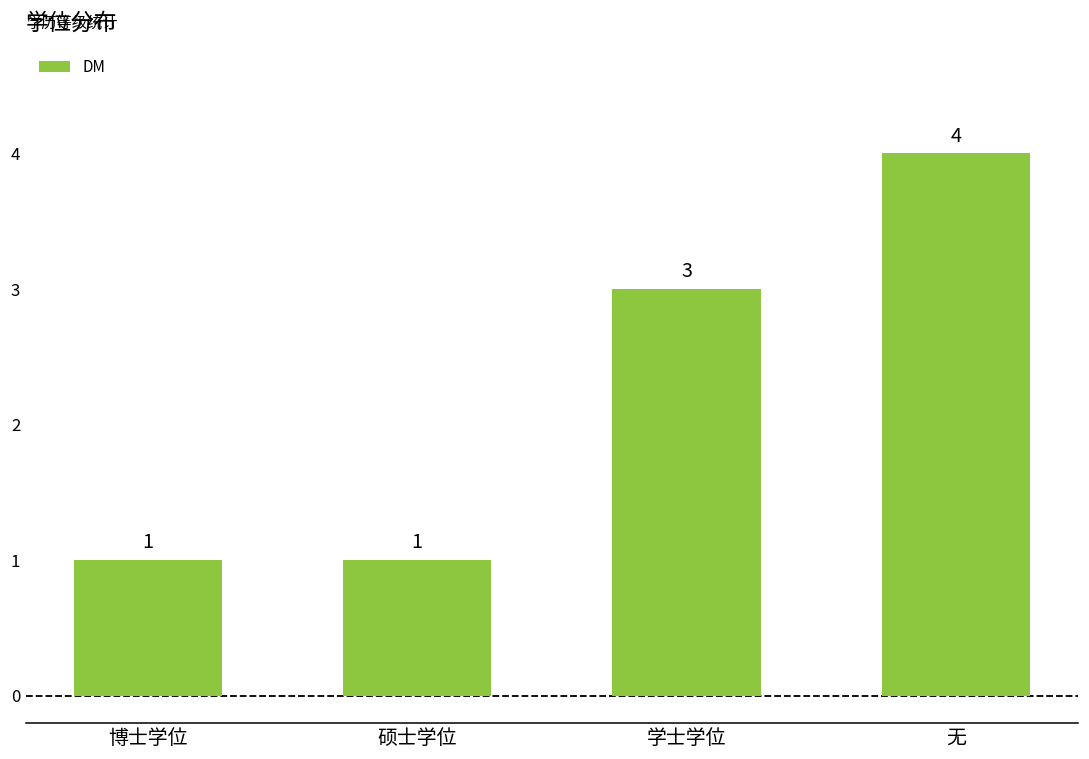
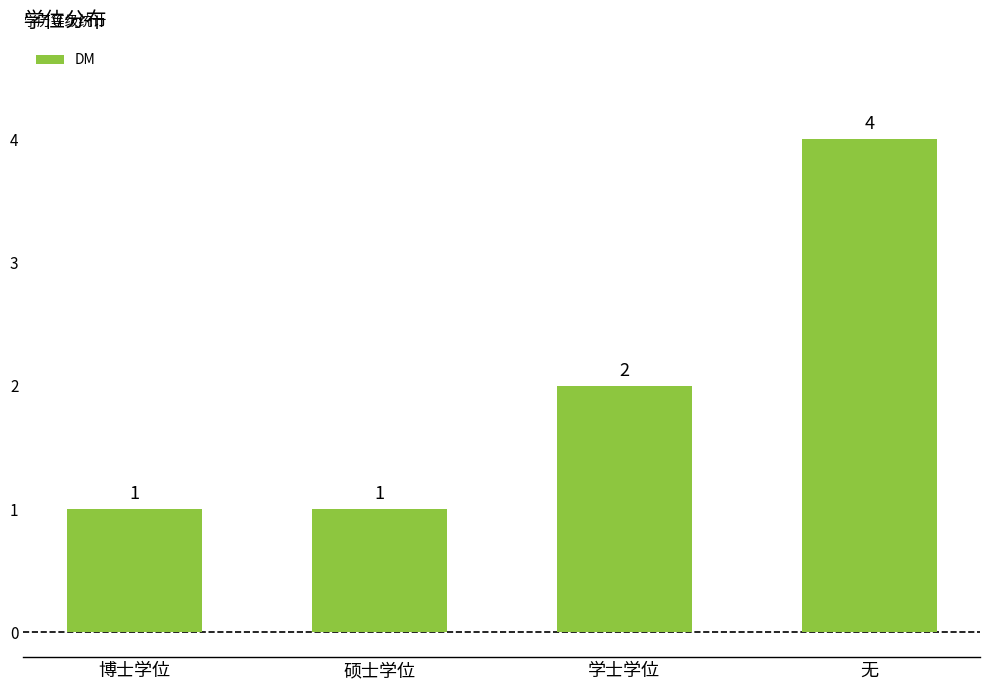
  {
    "博士学位": 1,
    "硕士学位": 1,
-   "学士学位": 3,
+   "学士学位": 2,
    "无": 4
  }
